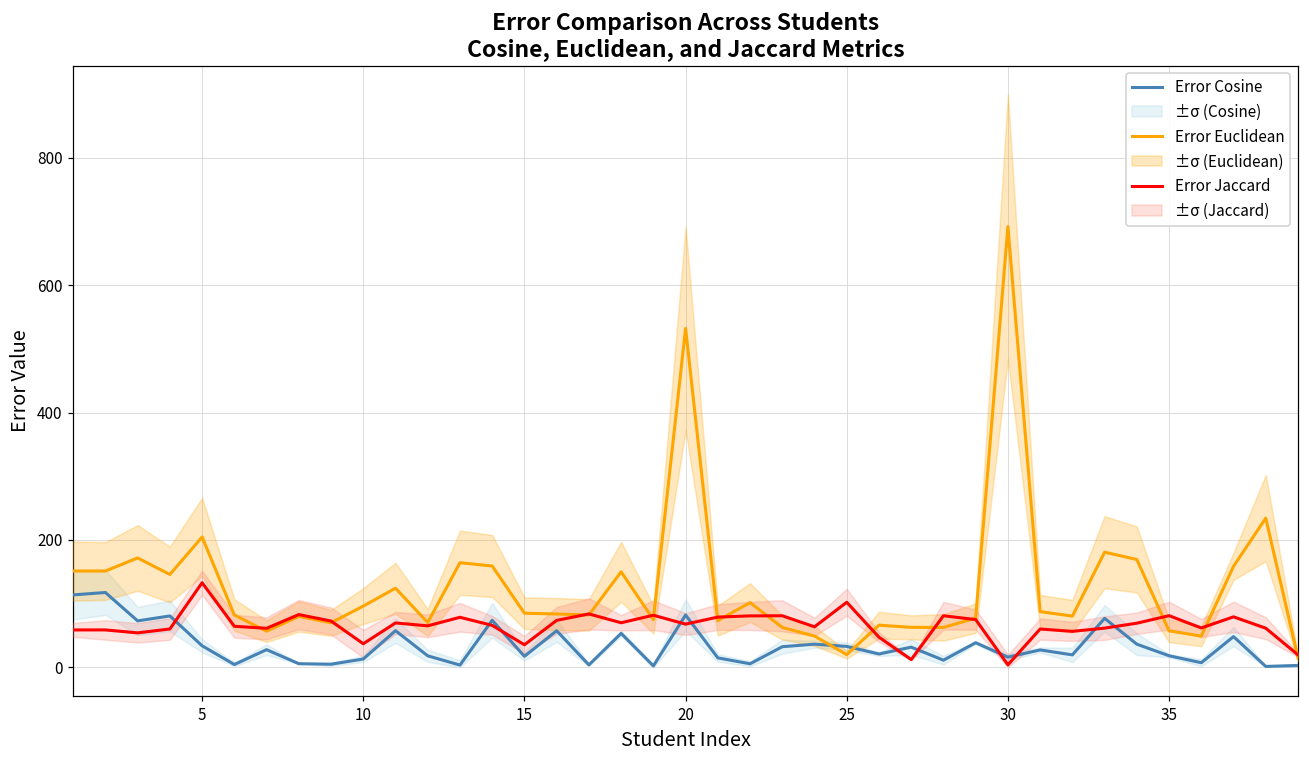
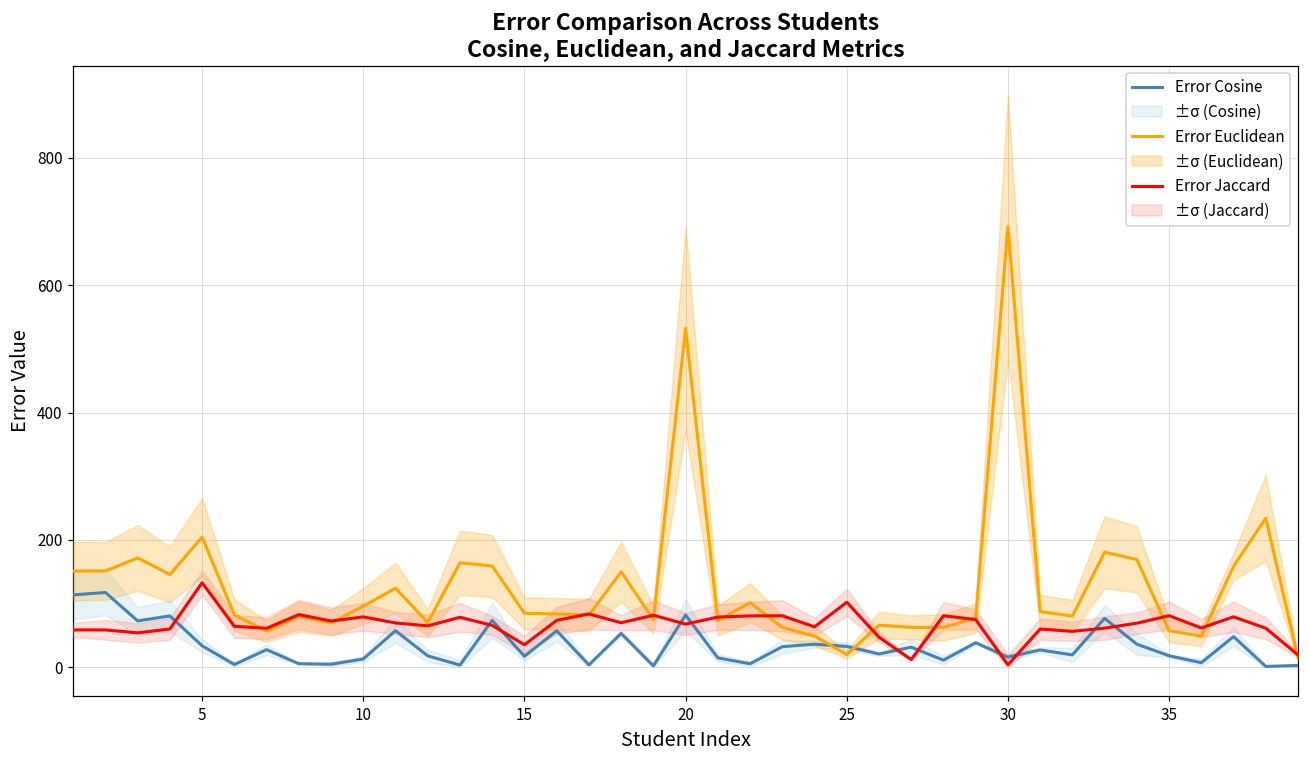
  {
    "Error Cosine": {
      "5": 30,
      "10": 10,
      "15": 20,
      "25": 30
    },
    "Error Jaccard": {
      "5": 130,
-     "10": 40,
+     "10": 80,
      "15": 40,
      "20": 70,
      "25": 100,
      "30": 0,
      "35": 80
    }
  }
